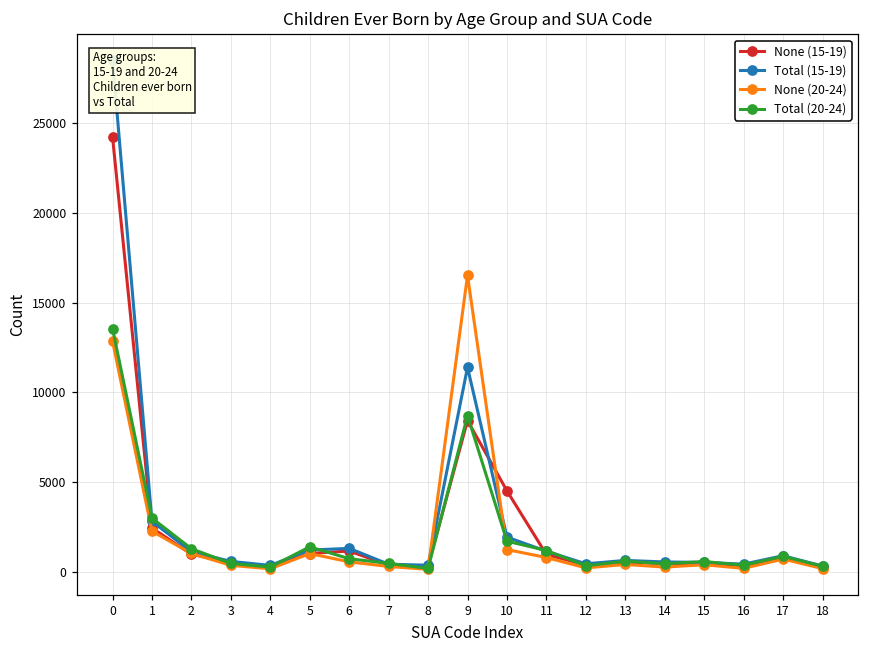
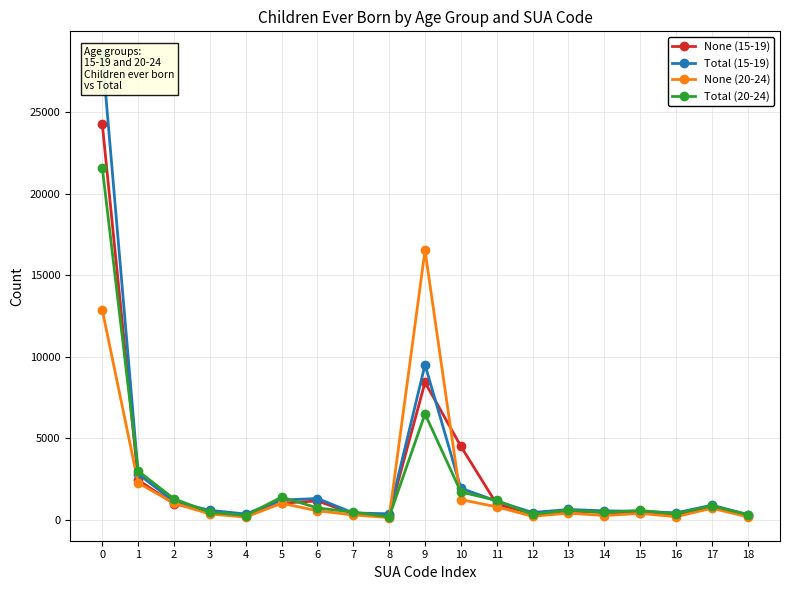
  {
    "None (15-19)": {
      "0": 24200,
      "1": 2500,
      "9": 8400,
      "10": 4500,
      "11": 1000
    },
    "Total (15-19)": {
      "1": 2800,
      "5": 1200,
-     "9": 11400,
+     "9": 9500,
      "10": 1900
    },
    "None (20-24)": {
      "0": 12900,
      "1": 2300,
      "6": 600,
      "9": 16500,
      "10": 1300,
      "11": 800,
      "14": 300
    },
    "Total (20-24)": {
-     "0": 13600,
+     "0": 21600,
      "1": 3000,
      "2": 1300,
      "5": 1400,
      "6": 700,
-     "9": 8700,
+     "9": 6500,
      "10": 1700
    }
  }
